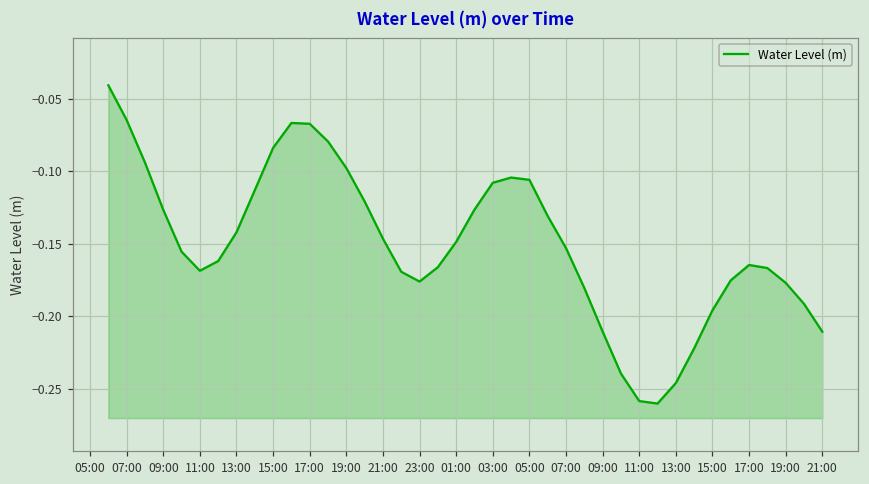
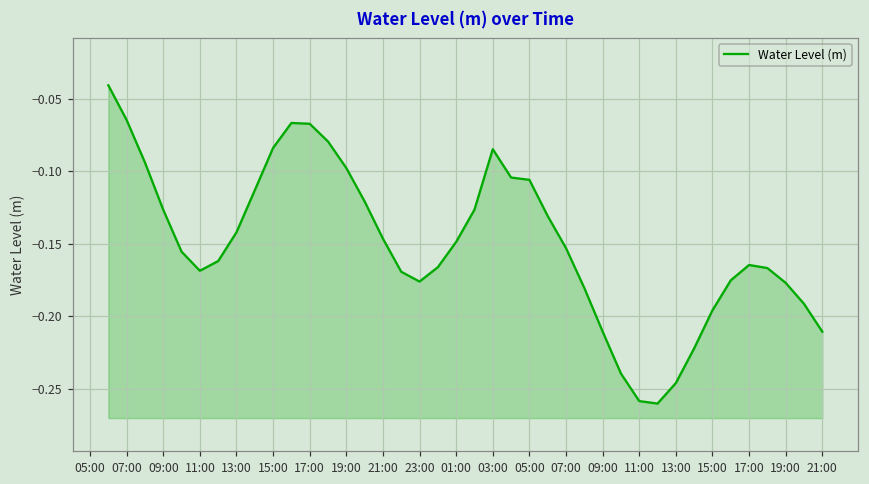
  {
    "23:00": -0.176,
    "01:00": -0.149,
-   "03:00": -0.108,
+   "03:00": -0.085,
    "05:00": -0.106
  }
